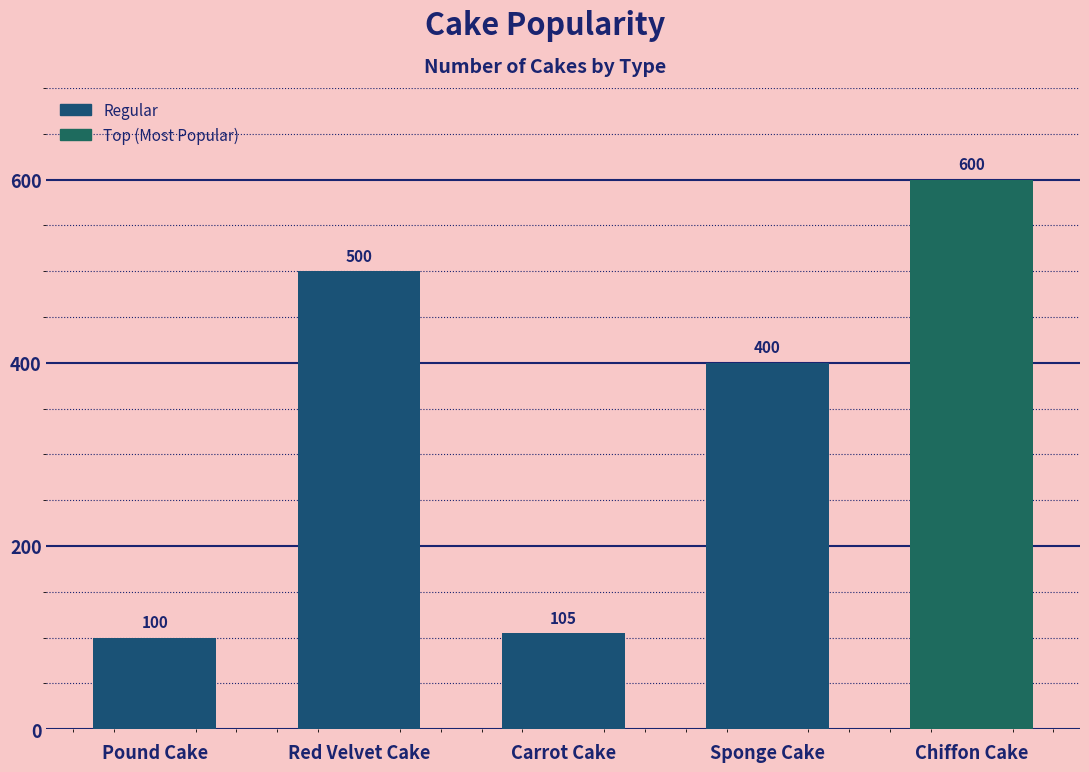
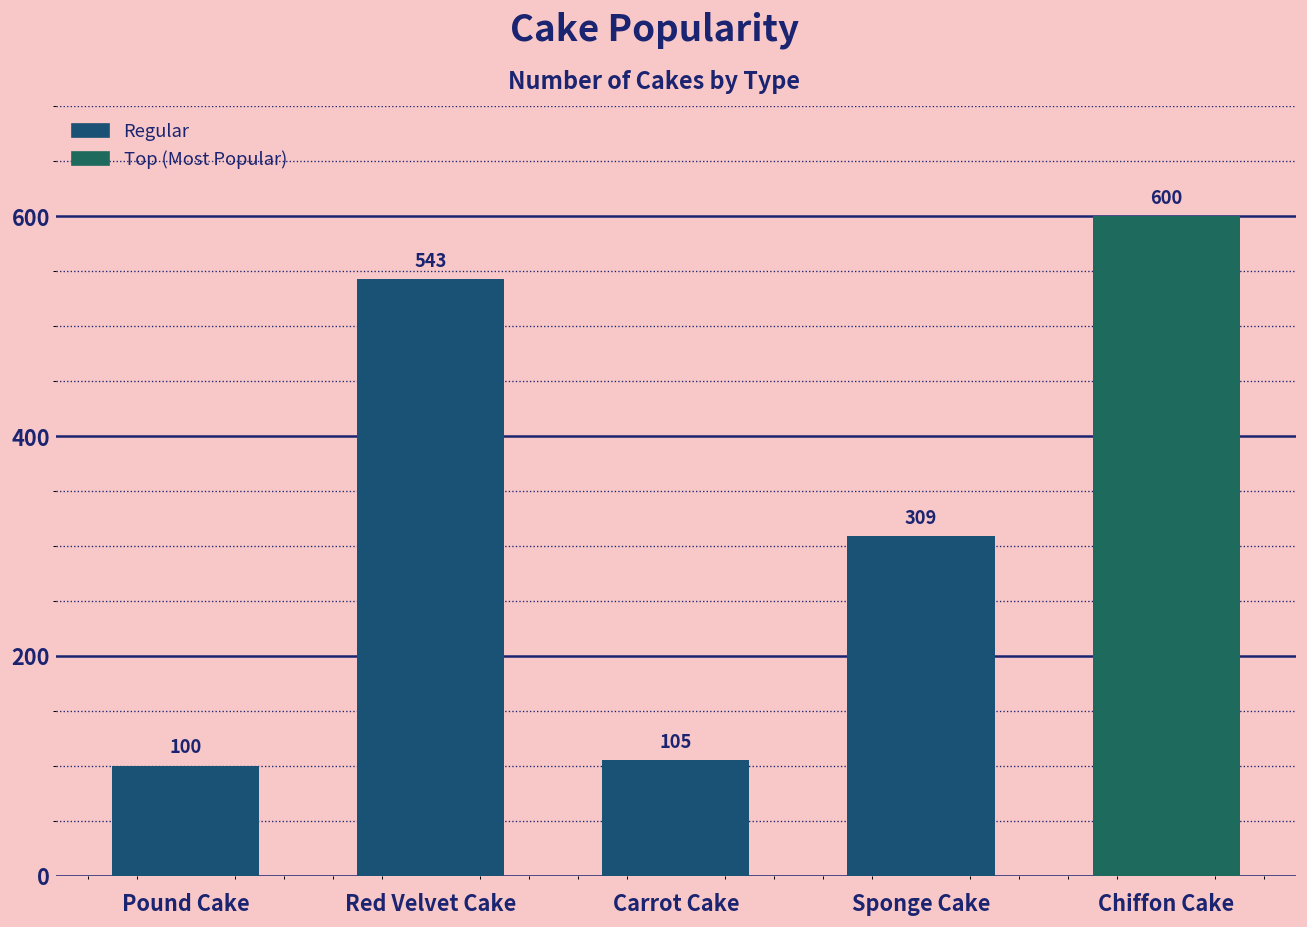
  {
    "Pound Cake": 100,
-   "Red Velvet Cake": 500,
+   "Red Velvet Cake": 543,
    "Carrot Cake": 105,
-   "Sponge Cake": 400,
+   "Sponge Cake": 309,
    "Chiffon Cake": 600
  }
